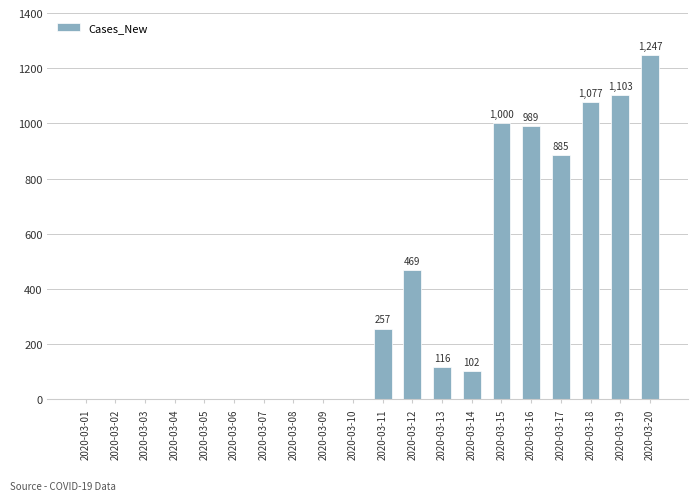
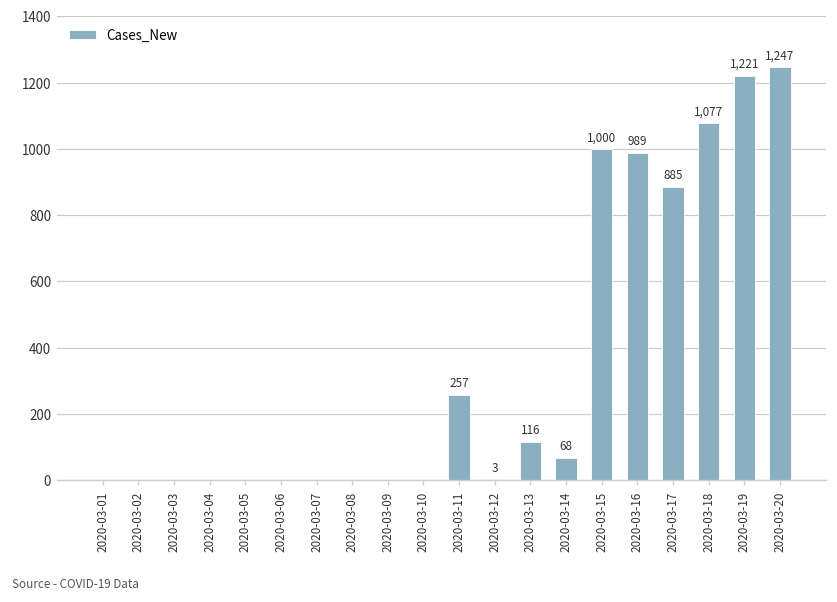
  {
    "2020-03-11": "257",
-   "2020-03-12": "469",
+   "2020-03-12": "3",
    "2020-03-13": "116",
-   "2020-03-14": "102",
+   "2020-03-14": "68",
    "2020-03-15": "1,000",
    "2020-03-16": "989",
    "2020-03-17": "885",
    "2020-03-18": "1,077",
-   "2020-03-19": "1,103",
+   "2020-03-19": "1,221",
    "2020-03-20": "1,247"
  }
